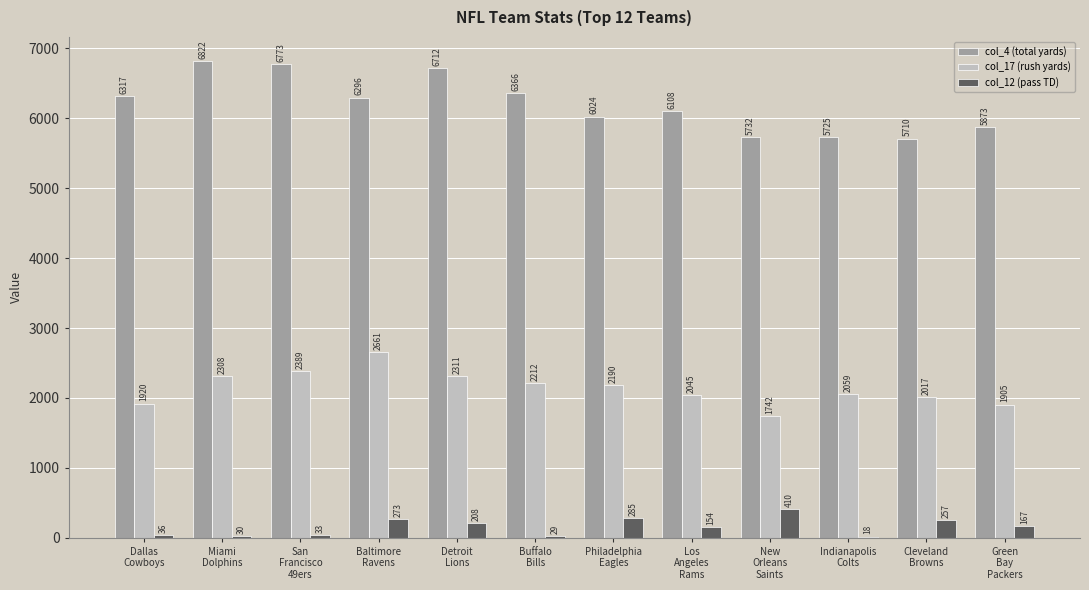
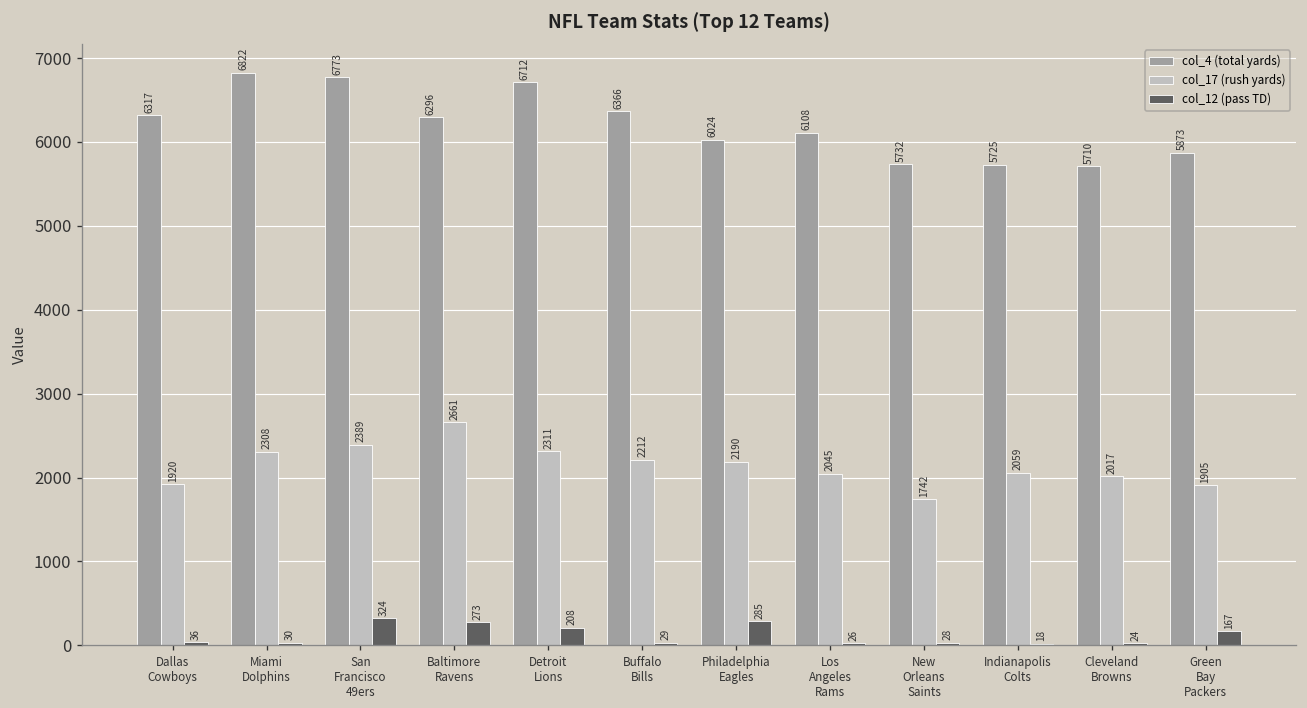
  {
    "col_12 (pass TD)": {
      "Dallas Cowboys": 36,
      "Miami Dolphins": 30,
-     "San Francisco 49ers": 33,
+     "San Francisco 49ers": 324,
      "Baltimore Ravens": 273,
      "Detroit Lions": 208,
      "Buffalo Bills": 29,
      "Philadelphia Eagles": 285,
-     "Los Angeles Rams": 154,
-     "New Orleans Saints": 410,
+     "Los Angeles Rams": 26,
+     "New Orleans Saints": 28,
      "Indianapolis Colts": 18,
-     "Cleveland Browns": 257,
+     "Cleveland Browns": 24,
      "Green Bay Packers": 167
    }
  }
